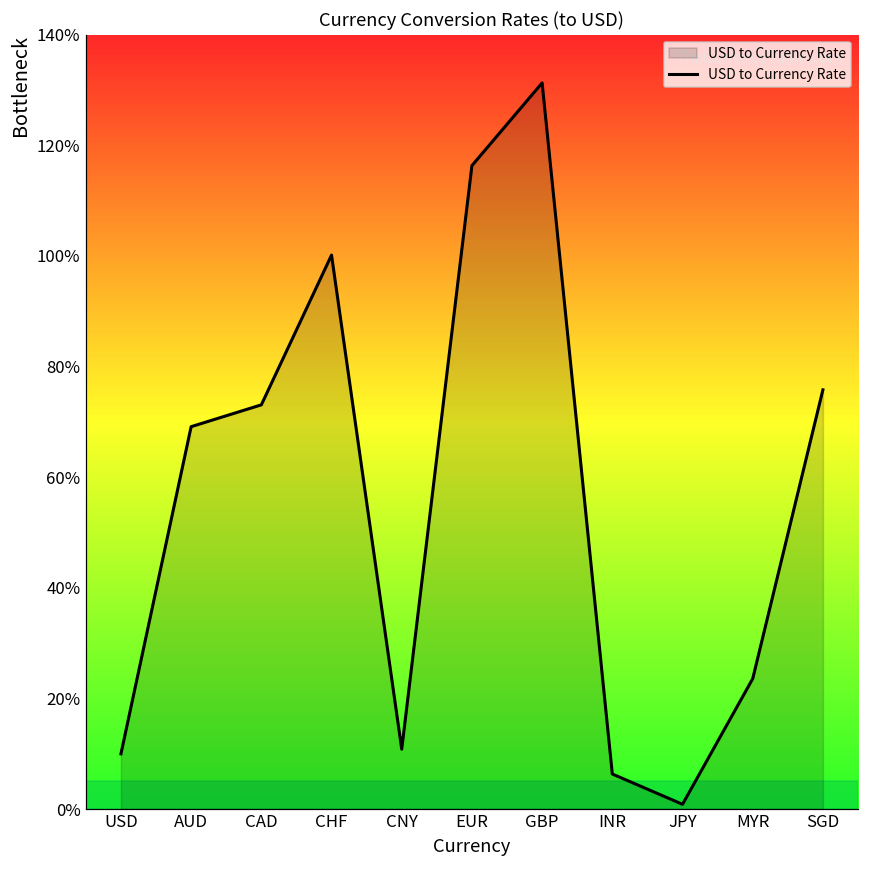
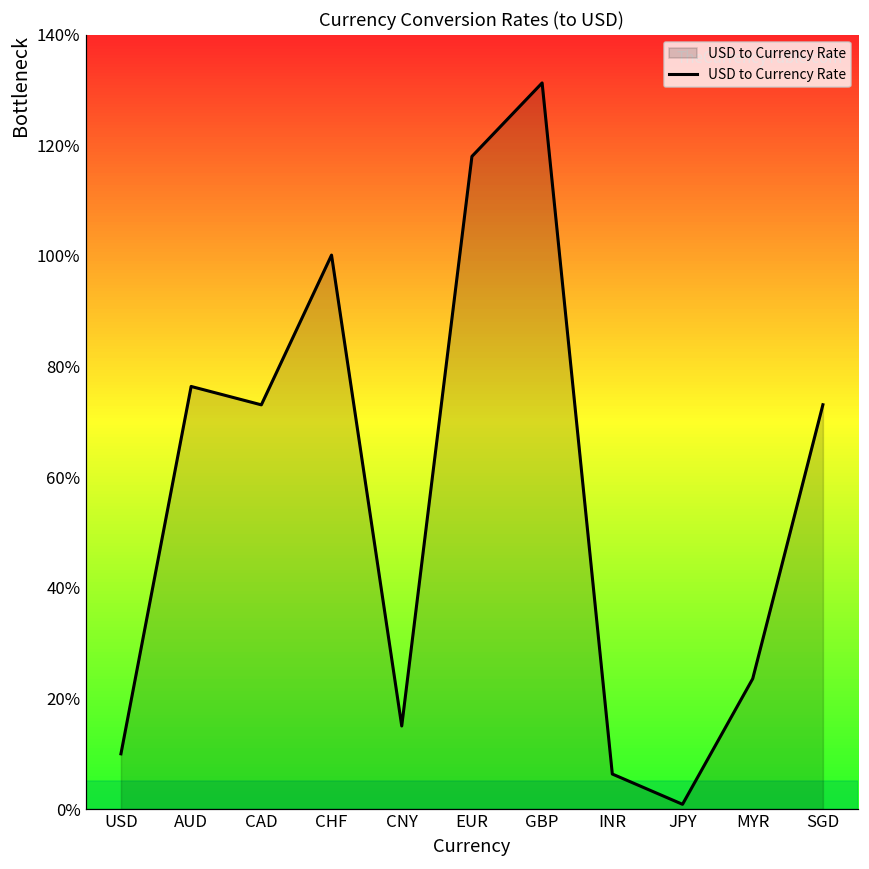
  {
    "USD": "10%",
-   "AUD": "69%",
+   "AUD": "76%",
    "CAD": "73%",
    "CHF": "100%",
-   "CNY": "11%",
-   "EUR": "116%",
+   "CNY": "15%",
+   "EUR": "118%",
    "GBP": "131%",
    "INR": "6%",
    "MYR": "24%",
-   "SGD": "76%"
+   "SGD": "73%"
  }
